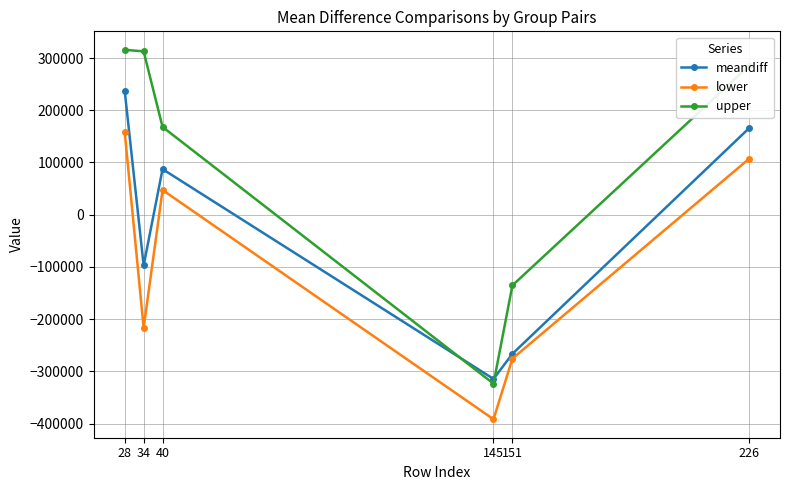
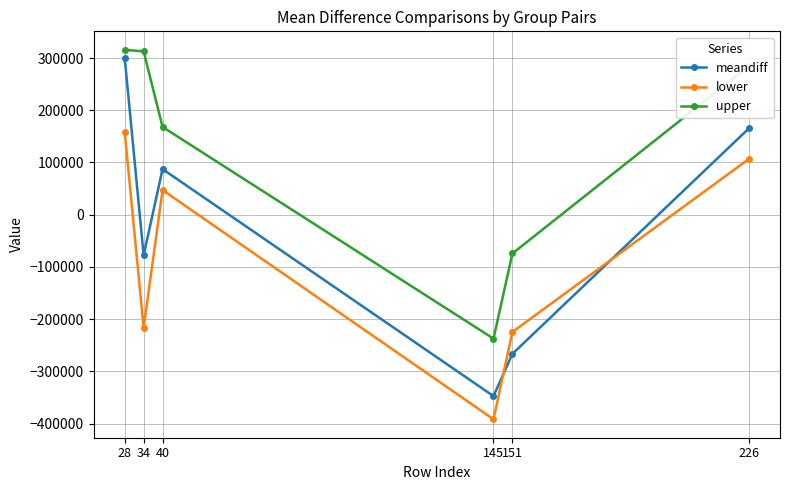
  {
    "meandiff": {
-     "28": 240000,
-     "34": -100000,
+     "28": 300000,
+     "34": -80000,
      "40": 90000,
-     "145": -310000,
+     "145": -350000,
      "151": -270000,
      "226": 170000
    },
    "lower": {
      "28": 160000,
      "34": -220000,
      "40": 50000,
      "145": -390000,
-     "151": -280000,
+     "151": -220000,
      "226": 110000
    },
    "upper": {
      "28": 320000,
      "34": 310000,
      "40": 170000,
-     "145": -320000,
-     "151": -140000
+     "145": -240000,
+     "151": -70000
    }
  }
